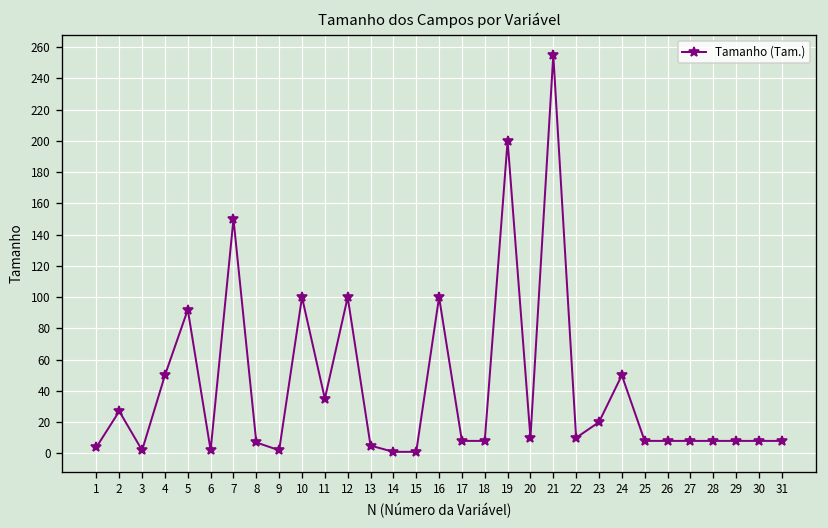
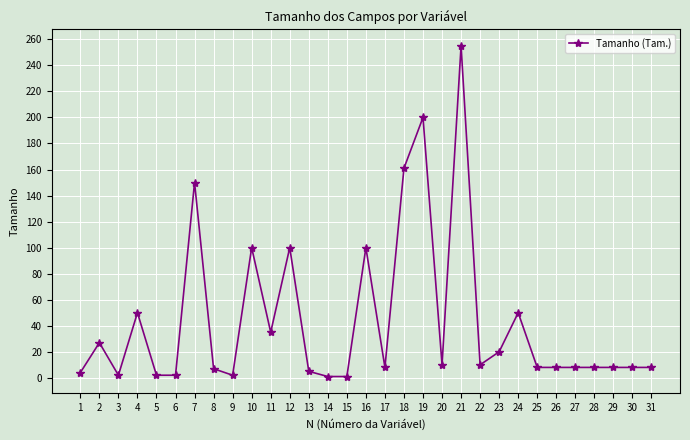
  {
    "1": 4,
    "2": 27,
    "3": 2,
    "4": 50,
-   "5": 92,
+   "5": 2,
    "6": 2,
    "7": 150,
    "8": 7,
    "9": 2,
    "10": 100,
    "11": 35,
    "12": 100,
    "13": 5,
    "14": 1,
    "15": 1,
    "16": 100,
    "17": 8,
-   "18": 8,
+   "18": 161,
    "19": 200,
    "20": 10,
    "21": 255,
    "22": 10,
    "23": 20,
    "24": 50,
    "25": 8,
    "26": 8,
    "27": 8,
    "28": 8,
    "29": 8,
    "30": 8,
    "31": 8
  }
